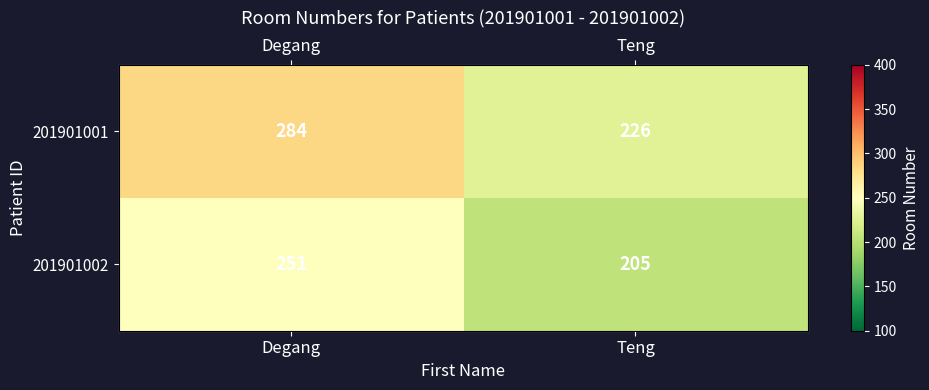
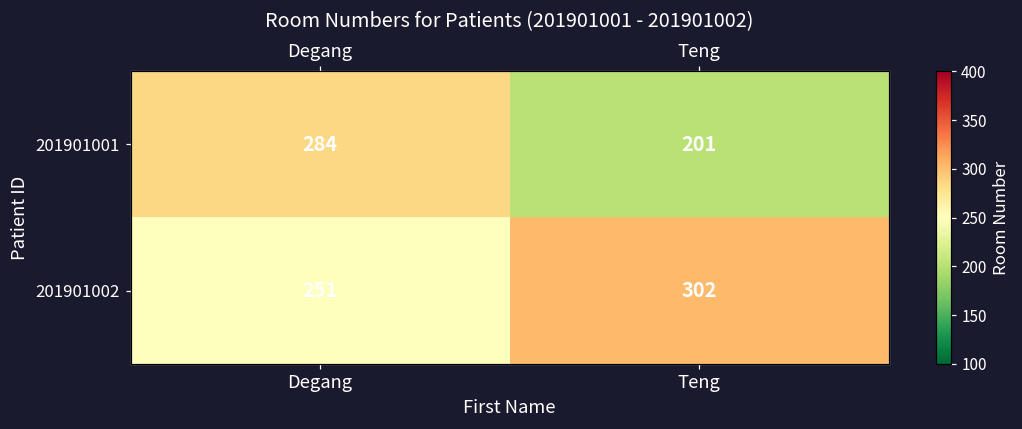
  {
    "201901001": {
      "Degang": 284,
-     "Teng": 226
+     "Teng": 201
    },
    "201901002": {
      "Degang": 251,
-     "Teng": 205
+     "Teng": 302
    }
  }
